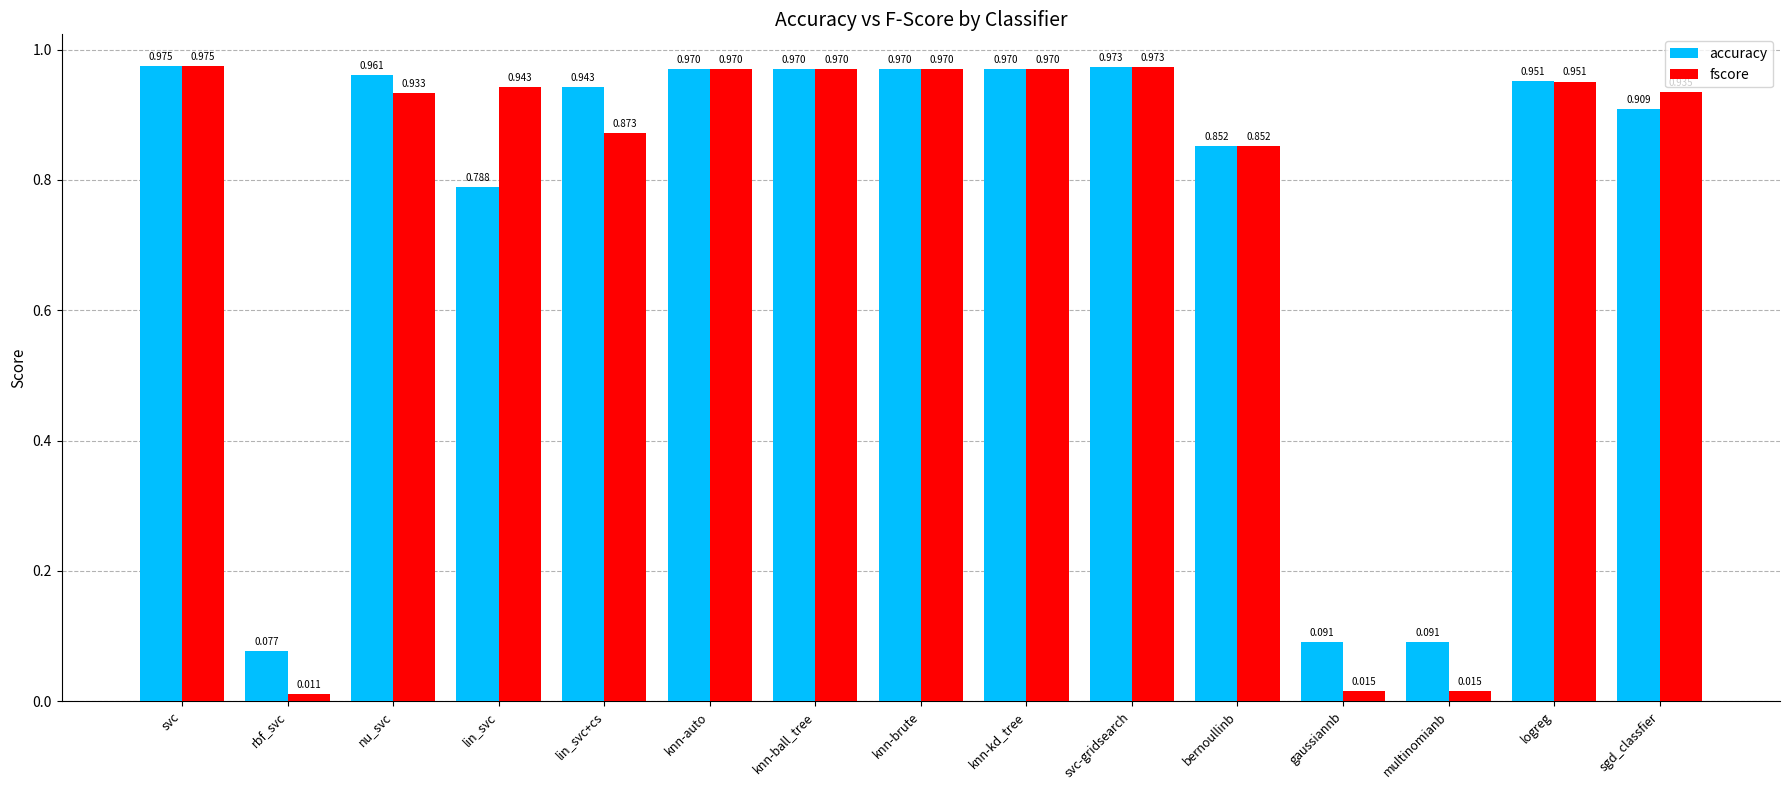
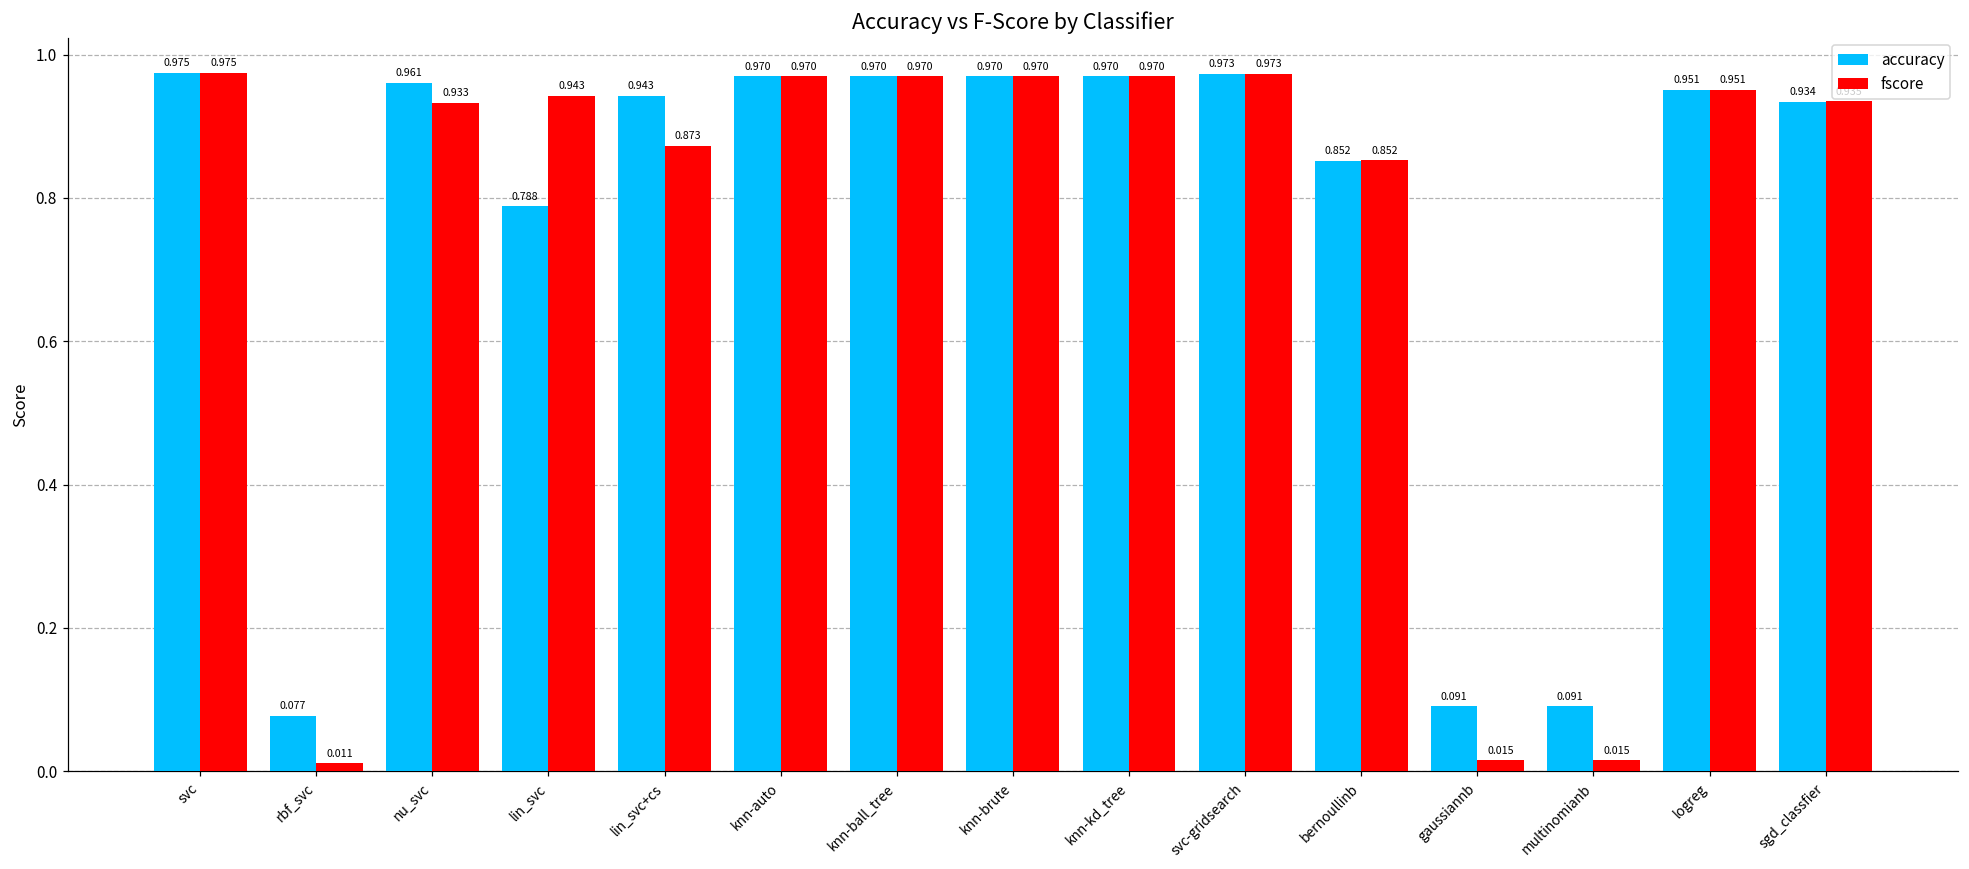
  {
    "accuracy": {
      "svc": 0.975,
      "rbf_svc": 0.077,
      "nu_svc": 0.961,
      "lin_svc": 0.788,
      "lin_svc+cs": 0.943,
      "knn-auto": 0.970,
      "knn-ball_tree": 0.970,
      "knn-brute": 0.970,
      "knn-kd_tree": 0.970,
      "svc-gridsearch": 0.973,
      "bernoullinb": 0.852,
      "gaussiannb": 0.091,
      "multinomianb": 0.091,
      "logreg": 0.951,
-     "sgd_classfier": 0.909
+     "sgd_classfier": 0.934
    },
    "fscore": {
      "svc": 0.975,
      "rbf_svc": 0.011,
      "nu_svc": 0.933,
      "lin_svc": 0.943,
      "lin_svc+cs": 0.873,
      "knn-auto": 0.970,
      "knn-ball_tree": 0.970,
      "knn-brute": 0.970,
      "knn-kd_tree": 0.970,
      "svc-gridsearch": 0.973,
      "bernoullinb": 0.852,
      "gaussiannb": 0.015,
      "multinomianb": 0.015,
      "logreg": 0.951
    }
  }
